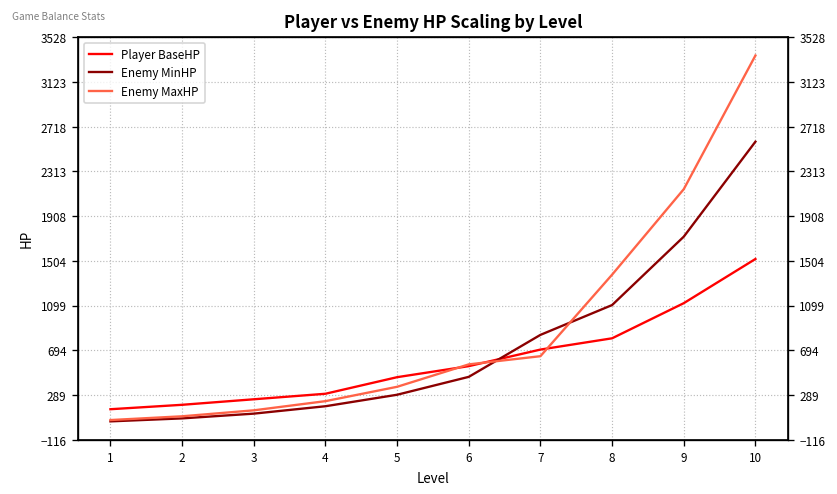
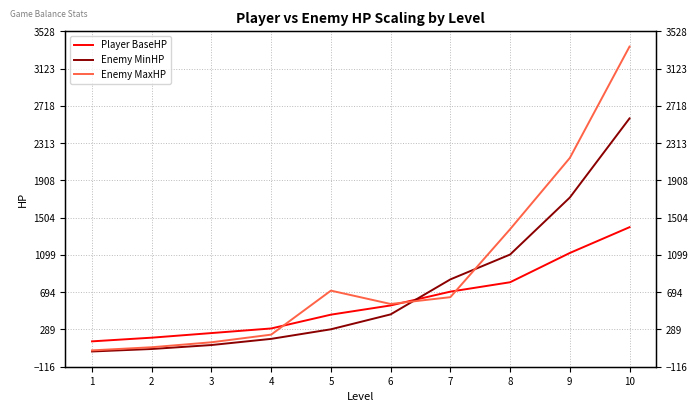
  {
    "Player BaseHP": {
      "1": 200,
      "2": 200,
      "3": 300,
      "4": 300,
      "5": 500,
      "7": 700,
      "8": 800,
      "9": 1100,
-     "10": 1500
+     "10": 1400
    },
    "Enemy MinHP": {
      "3": 100,
      "4": 200,
      "5": 300,
      "6": 500,
      "7": 800,
      "8": 1100,
      "9": 1700,
      "10": 2600
    },
    "Enemy MaxHP": {
      "3": 200,
      "4": 200,
-     "5": 400,
+     "5": 700,
      "7": 600,
      "8": 1400,
      "9": 2200,
      "10": 3400
    }
  }
